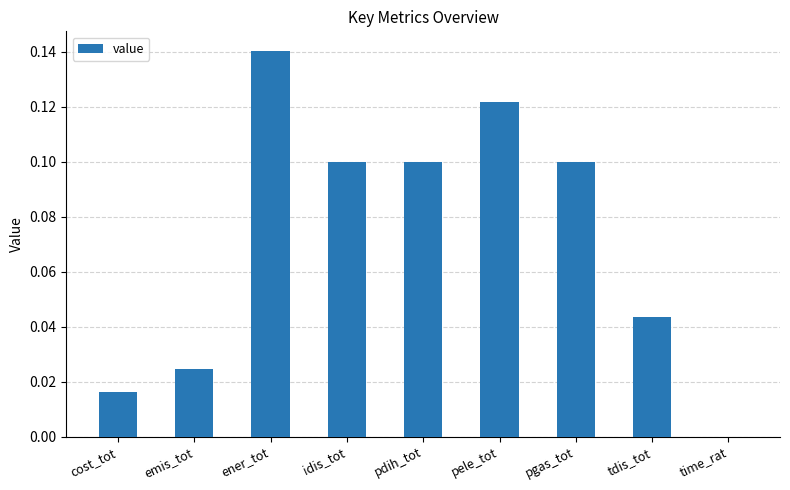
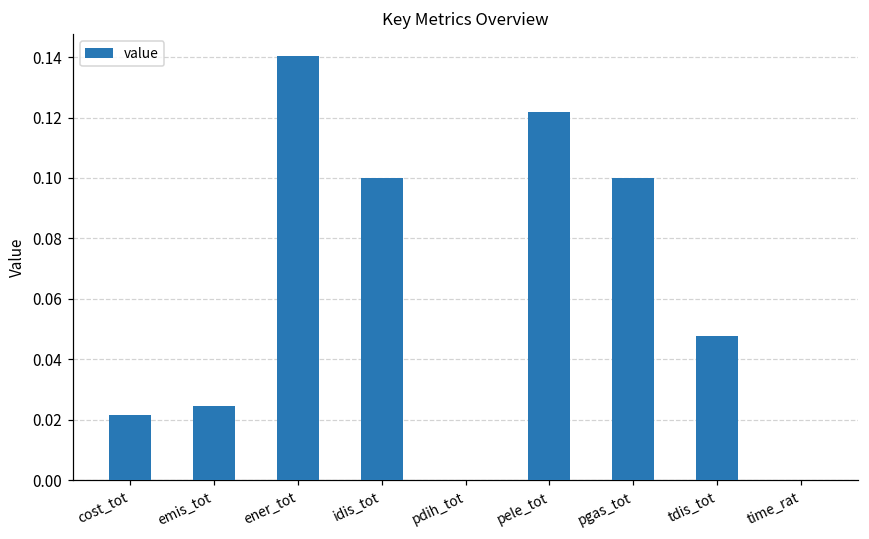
  {
-   "cost_tot": 0.016,
+   "cost_tot": 0.022,
    "emis_tot": 0.025,
    "ener_tot": 0.140,
    "idis_tot": 0.100,
-   "pdih_tot": 0.1,
+   "pdih_tot": 0.0,
    "pele_tot": 0.122,
    "pgas_tot": 0.100,
-   "tdis_tot": 0.044
+   "tdis_tot": 0.048
  }
